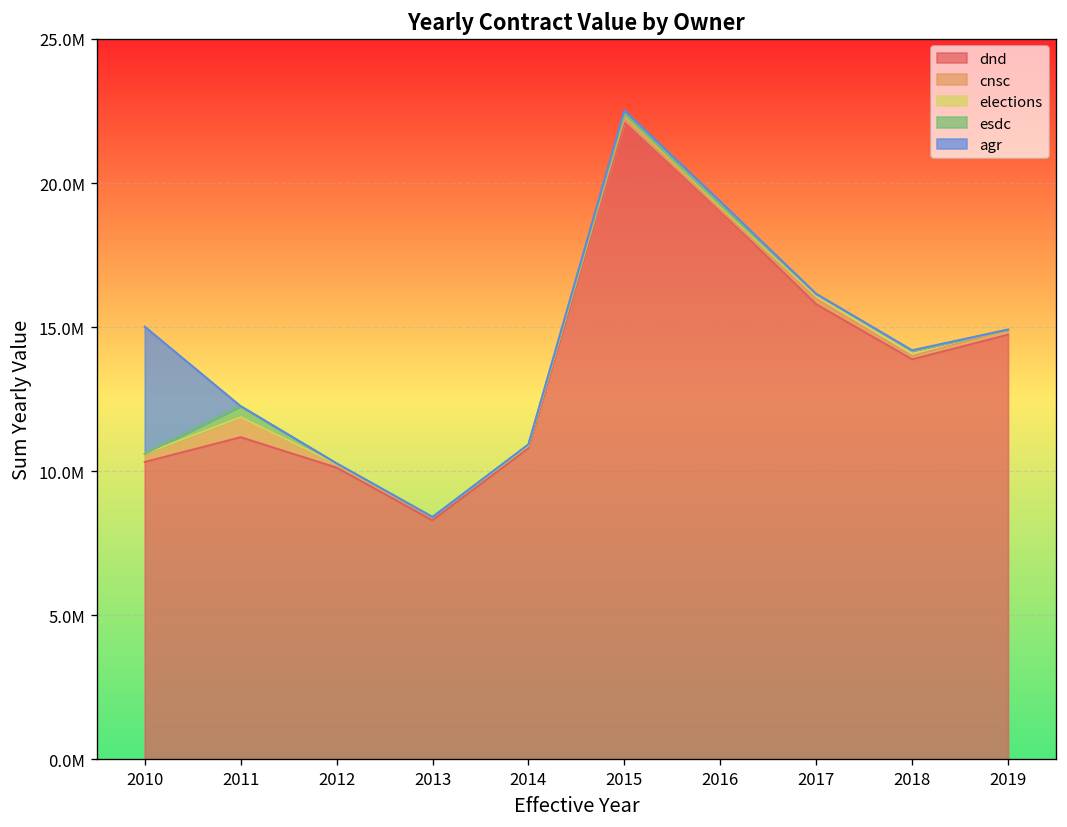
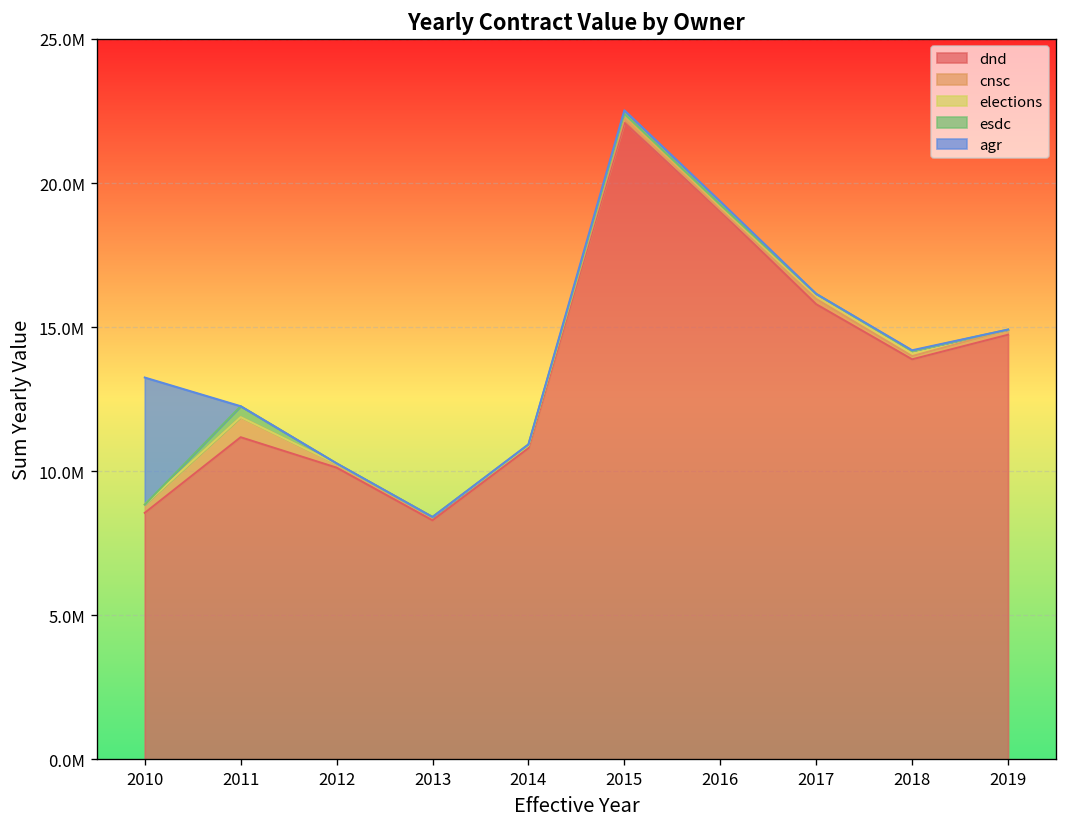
  {
    "dnd": {
-     "2010": 10300000,
+     "2010": 8600000,
      "2011": 11200000,
      "2012": 10100000,
      "2013": 8300000,
      "2015": 22100000,
      "2017": 15800000,
      "2018": 13900000,
      "2019": 14700000
    },
    "agr": {
      "2010": 4400000,
      "2015": 100000,
      "2016": 100000
    }
  }
